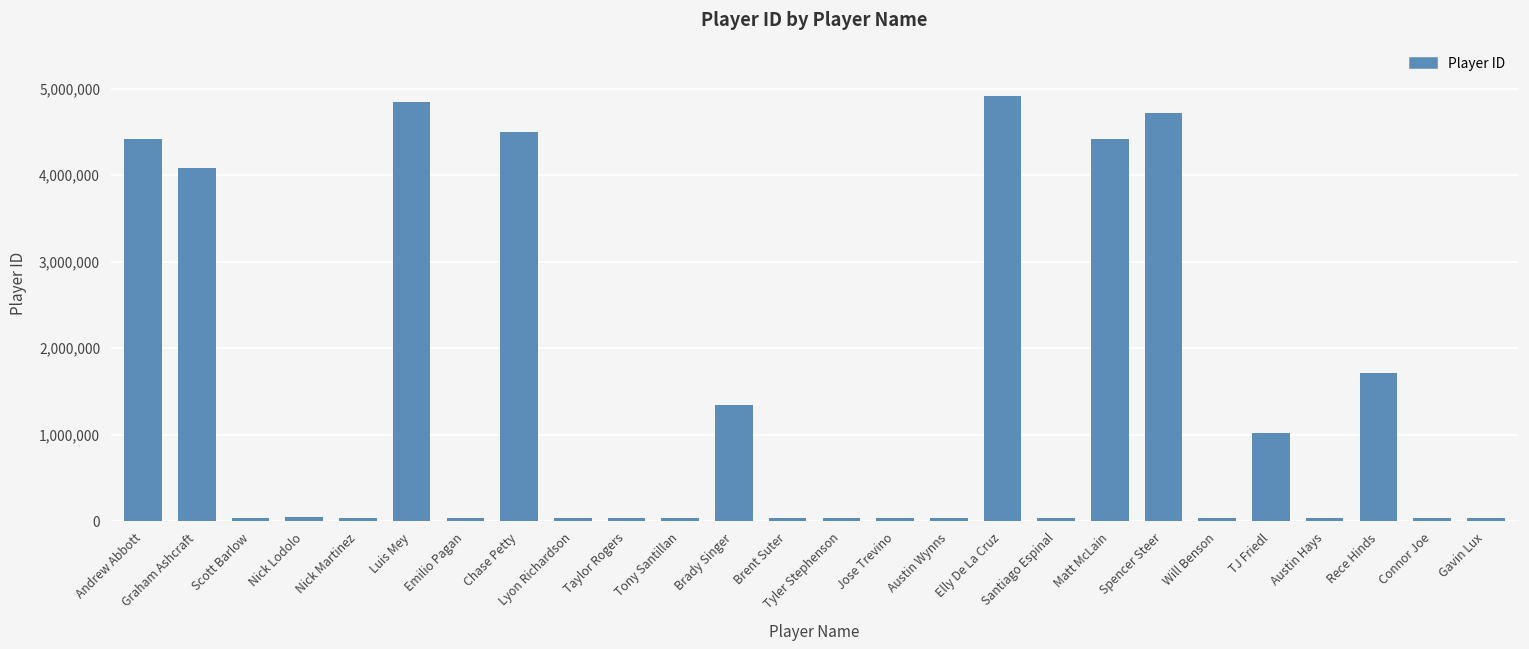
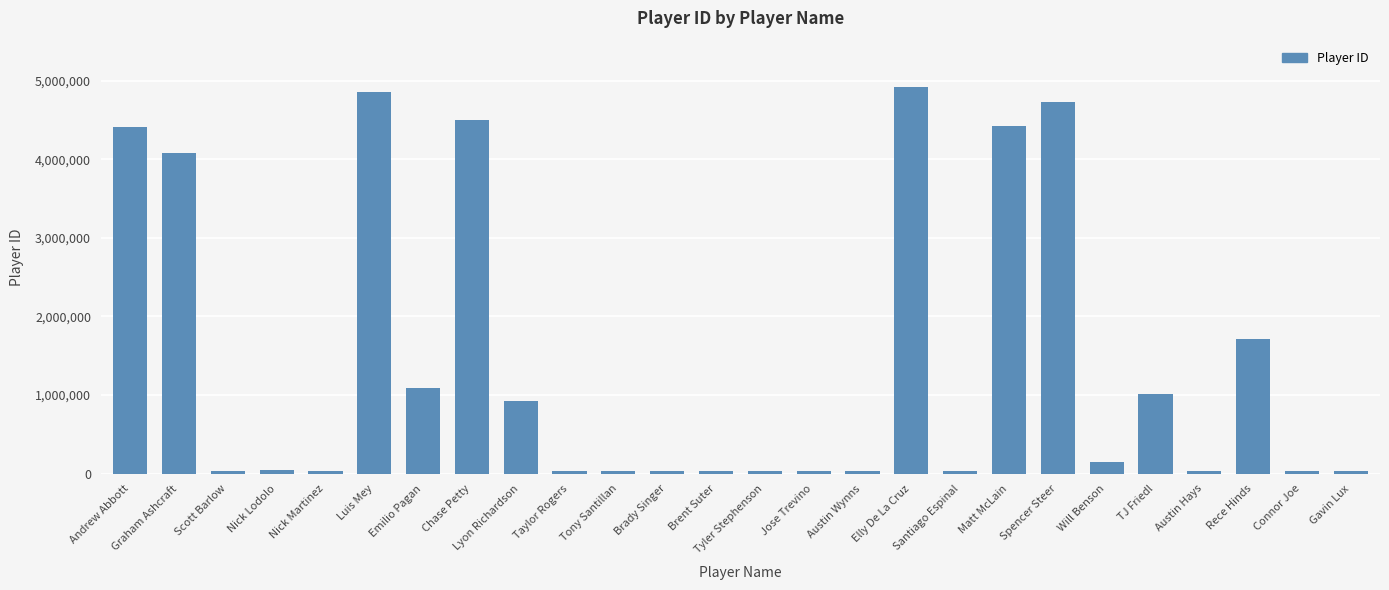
  {
    "Andrew Abbott": "4,400,000",
    "Graham Ashcraft": "4,100,000",
    "Scott Barlow": "0",
    "Nick Lodolo": "0",
    "Nick Martinez": "0",
    "Luis Mey": "4,900,000",
-   "Emilio Pagan": "0",
+   "Emilio Pagan": "1,100,000",
    "Chase Petty": "4,500,000",
-   "Lyon Richardson": "0",
+   "Lyon Richardson": "900,000",
    "Taylor Rogers": "0",
    "Tony Santillan": "0",
-   "Brady Singer": "1,300,000",
+   "Brady Singer": "0",
    "Brent Suter": "0",
    "Tyler Stephenson": "0",
    "Jose Trevino": "0",
    "Austin Wynns": "0",
    "Elly De La Cruz": "4,900,000",
    "Santiago Espinal": "0",
    "Matt McLain": "4,400,000",
    "Spencer Steer": "4,700,000",
-   "Will Benson": "0",
+   "Will Benson": "100,000",
    "TJ Friedl": "1,000,000",
    "Austin Hays": "0",
    "Rece Hinds": "1,700,000",
    "Connor Joe": "0",
    "Gavin Lux": "0"
  }
